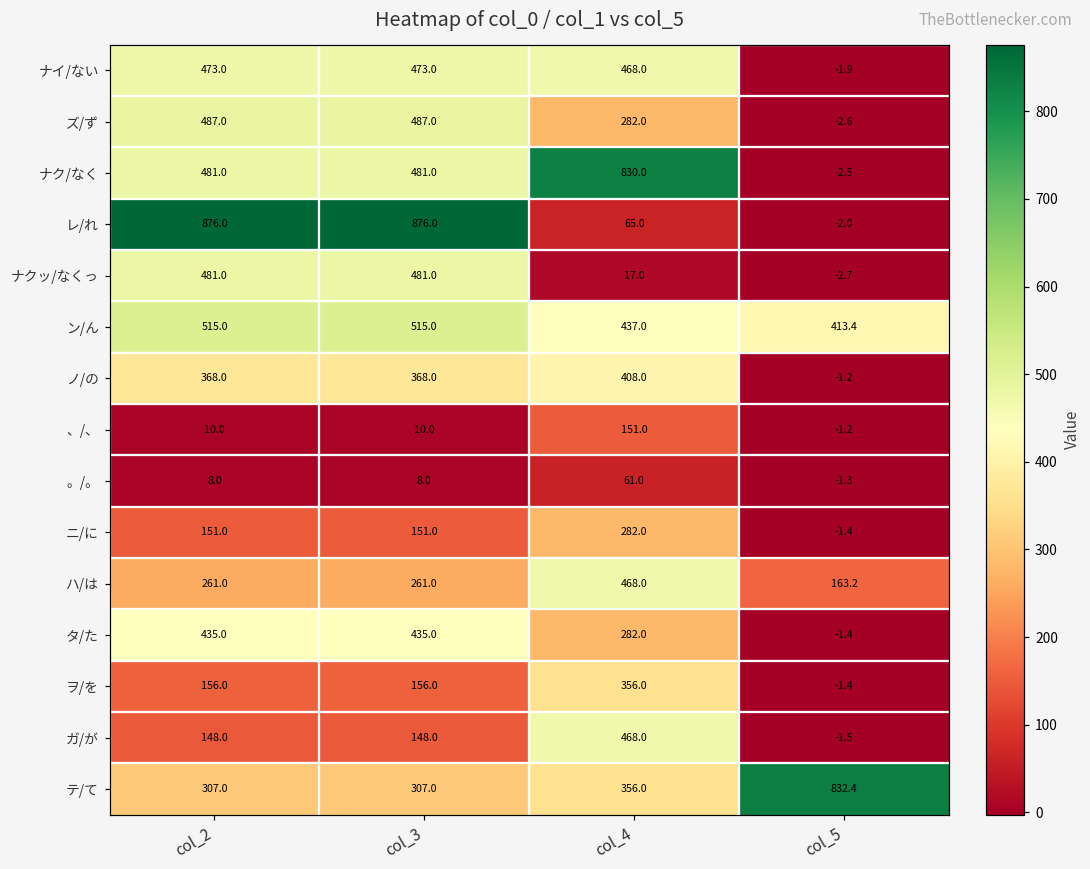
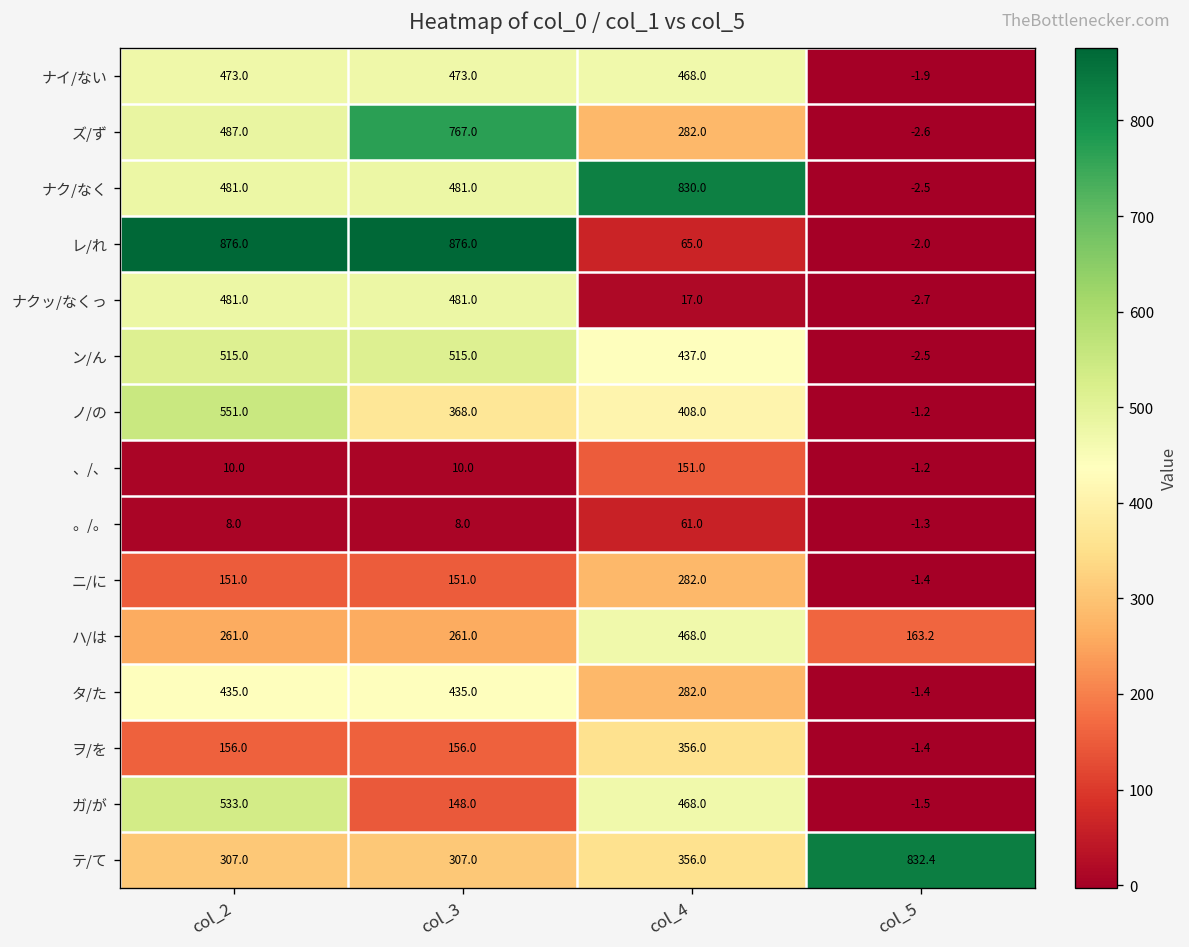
  {
    "ナイ/ない": {
      "col_2": 473.0,
      "col_3": 473.0,
      "col_4": 468.0,
      "col_5": -1.9
    },
    "ズ/ず": {
      "col_2": 487.0,
-     "col_3": 487.0,
+     "col_3": 767.0,
      "col_4": 282.0,
      "col_5": -2.6
    },
    "ナク/なく": {
      "col_2": 481.0,
      "col_3": 481.0,
      "col_4": 830.0,
      "col_5": -2.5
    },
    "レ/れ": {
      "col_2": 876.0,
      "col_3": 876.0,
      "col_4": 65.0,
      "col_5": -2.0
    },
    "ナクッ/なくっ": {
      "col_2": 481.0,
      "col_3": 481.0,
      "col_4": 17.0,
      "col_5": -2.7
    },
    "ン/ん": {
      "col_2": 515.0,
      "col_3": 515.0,
      "col_4": 437.0,
-     "col_5": 413.4
+     "col_5": -2.5
    },
    "ノ/の": {
-     "col_2": 368.0,
+     "col_2": 551.0,
      "col_3": 368.0,
      "col_4": 408.0,
      "col_5": -1.2
    },
    "、/、": {
      "col_2": 10.0,
      "col_3": 10.0,
      "col_4": 151.0,
      "col_5": -1.2
    },
    "。/。": {
      "col_2": 8.0,
      "col_3": 8.0,
      "col_4": 61.0,
      "col_5": -1.3
    },
    "ニ/に": {
      "col_2": 151.0,
      "col_3": 151.0,
      "col_4": 282.0,
      "col_5": -1.4
    },
    "ハ/は": {
      "col_2": 261.0,
      "col_3": 261.0,
      "col_4": 468.0,
      "col_5": 163.2
    },
    "タ/た": {
      "col_2": 435.0,
      "col_3": 435.0,
      "col_4": 282.0,
      "col_5": -1.4
    },
    "ヲ/を": {
      "col_2": 156.0,
      "col_3": 156.0,
      "col_4": 356.0,
      "col_5": -1.4
    },
    "ガ/が": {
-     "col_2": 148.0,
+     "col_2": 533.0,
      "col_3": 148.0,
      "col_4": 468.0,
      "col_5": -1.5
    },
    "テ/て": {
      "col_2": 307.0,
      "col_3": 307.0,
      "col_4": 356.0,
      "col_5": 832.4
    }
  }
